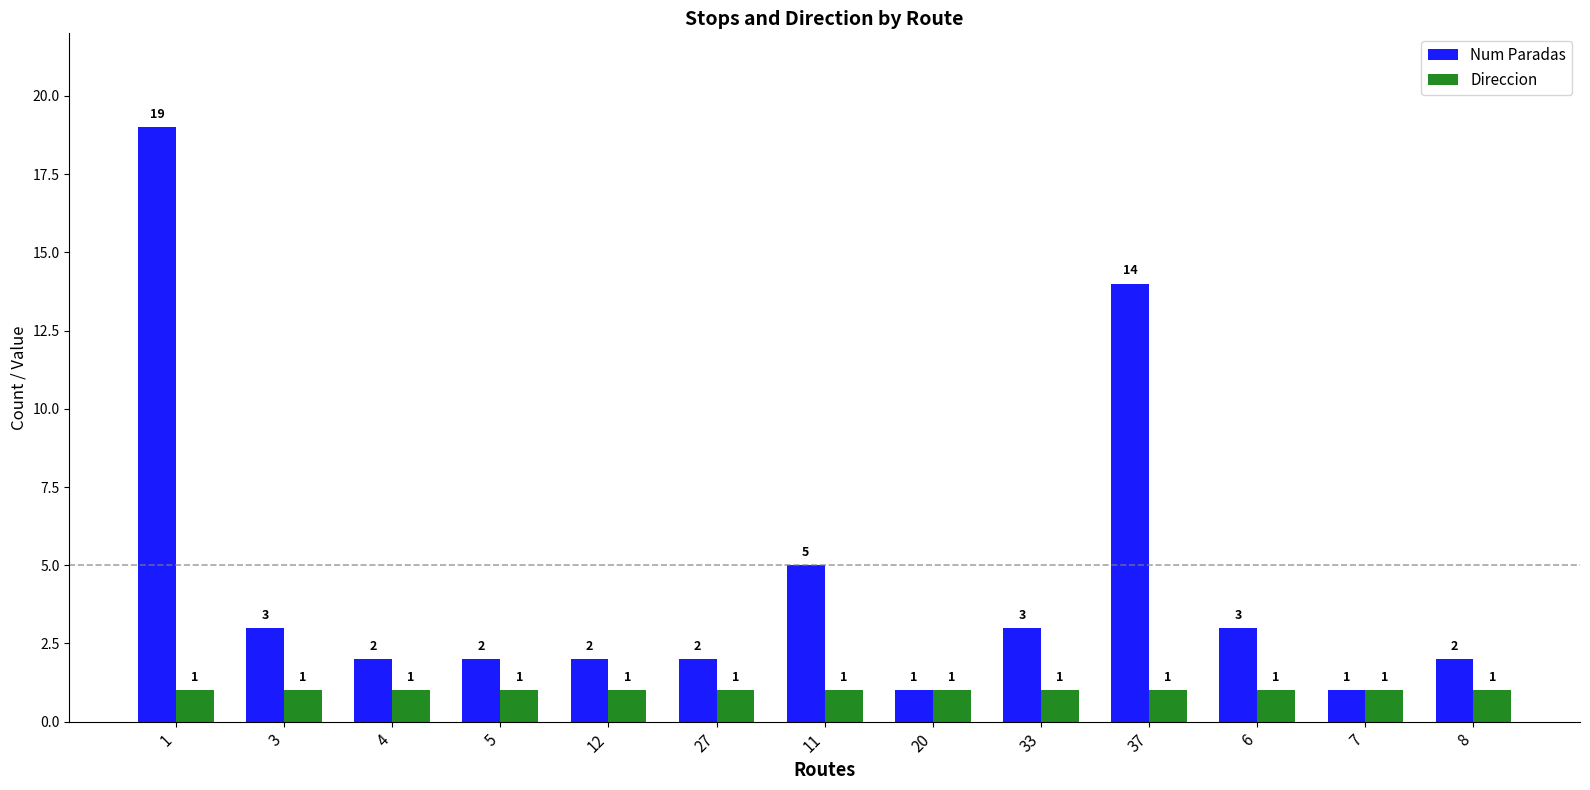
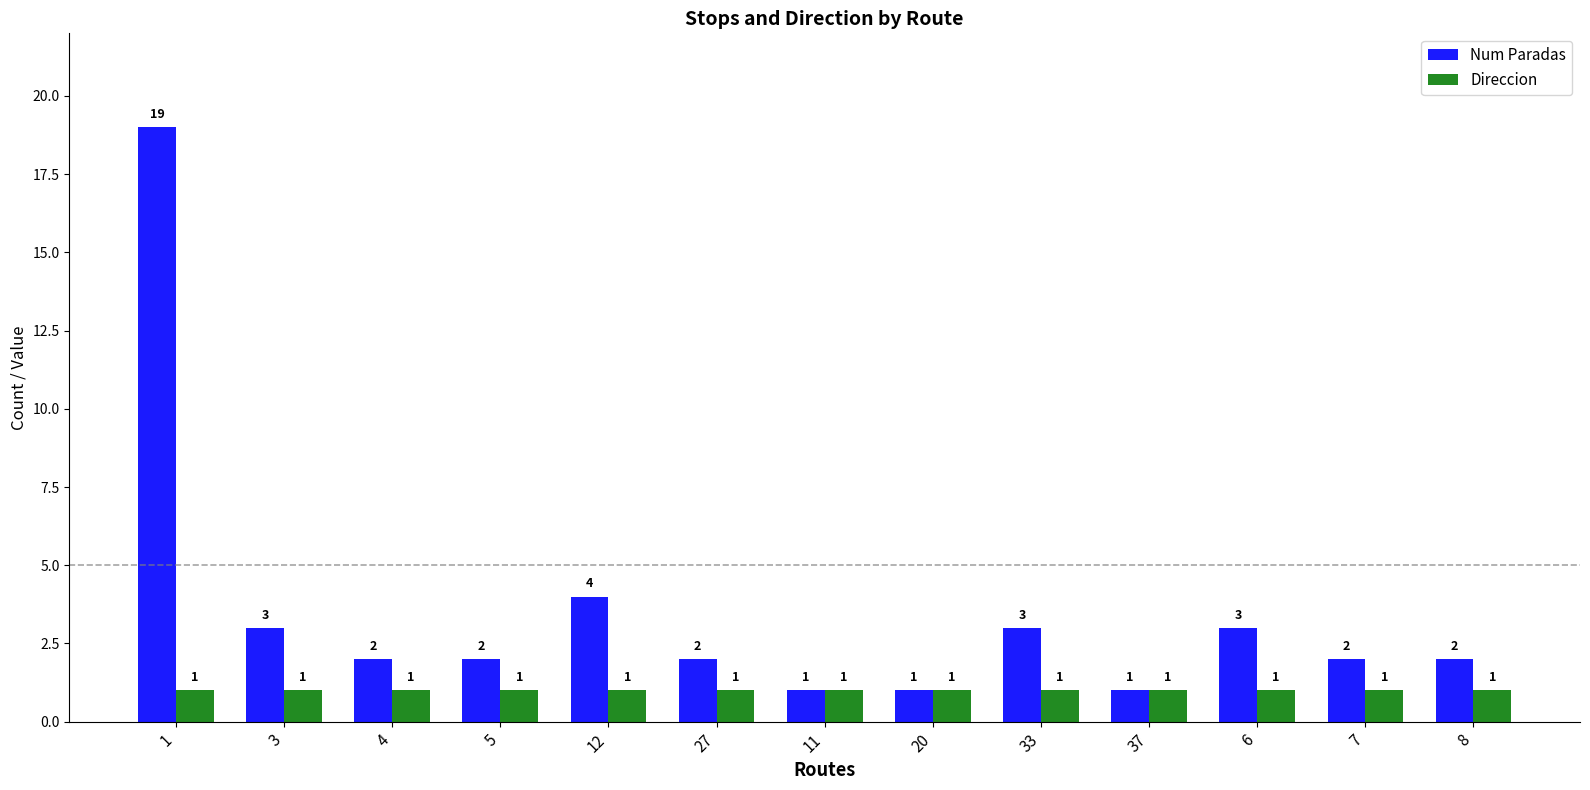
  {
    "Num Paradas": {
      "1": 19,
      "3": 3,
      "4": 2,
      "5": 2,
-     "12": 2,
+     "12": 4,
      "27": 2,
-     "11": 5,
+     "11": 1,
      "20": 1,
      "33": 3,
-     "37": 14,
+     "37": 1,
      "6": 3,
-     "7": 1,
+     "7": 2,
      "8": 2
    },
    "Direccion": {
      "1": 1,
      "3": 1,
      "4": 1,
      "5": 1,
      "12": 1,
      "27": 1,
      "11": 1,
      "20": 1,
      "33": 1,
      "37": 1,
      "6": 1,
      "7": 1,
      "8": 1
    }
  }
